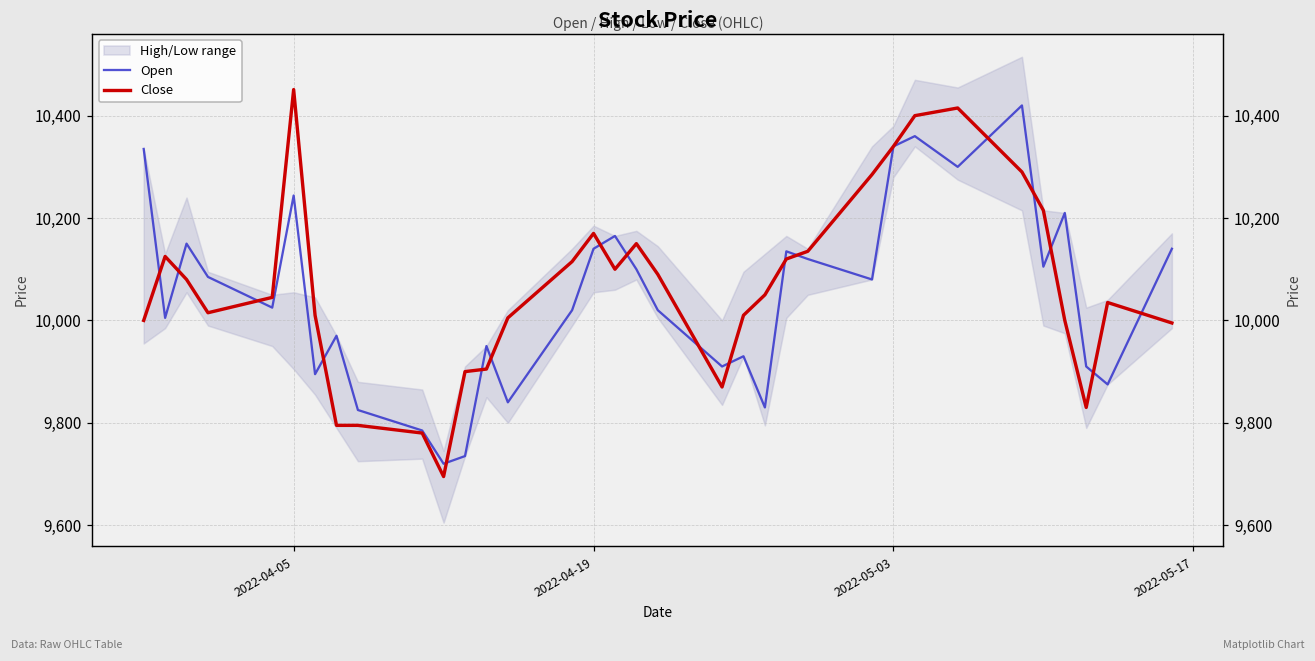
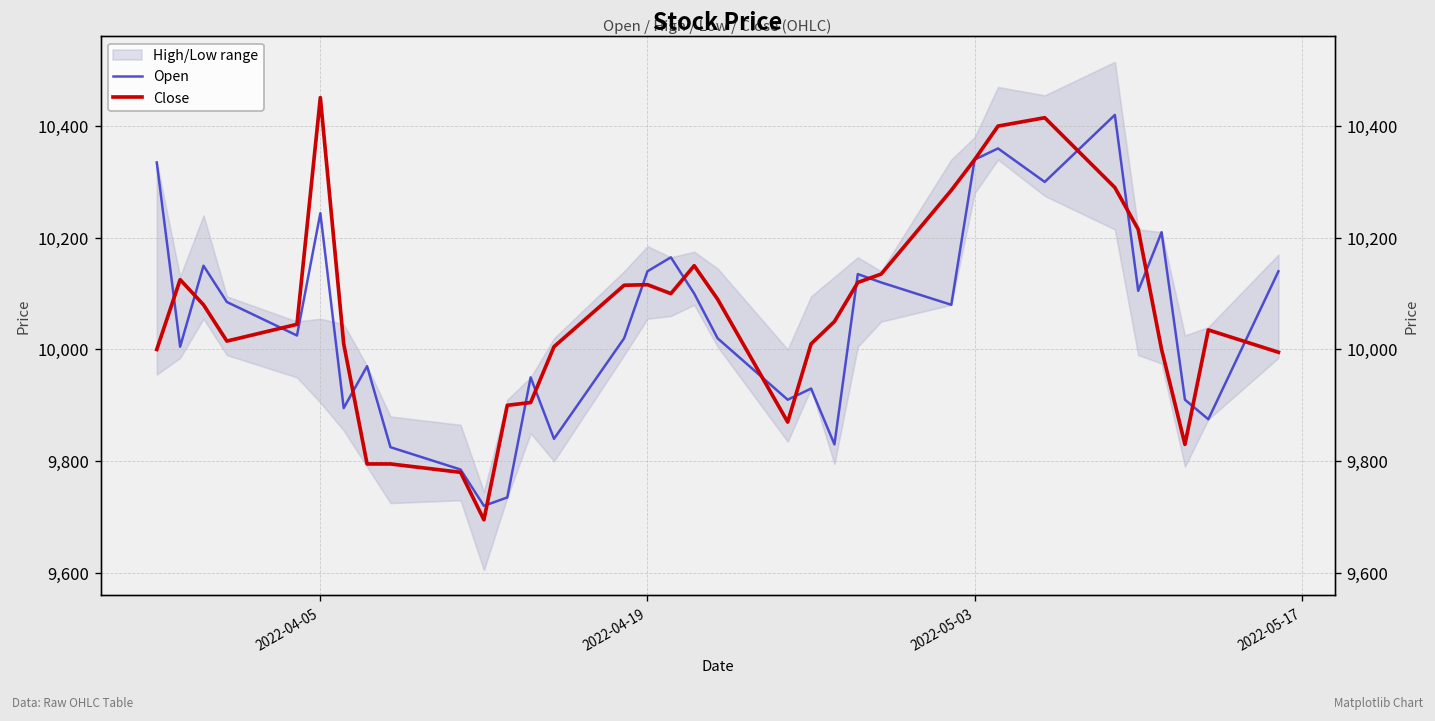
  {
    "Open": {
      "2022-04-05": "10,240",
      "2022-04-19": "10,140"
    },
    "Close": {
      "2022-04-05": "10,450",
-     "2022-04-19": "10,170"
+     "2022-04-19": "10,120"
    }
  }
